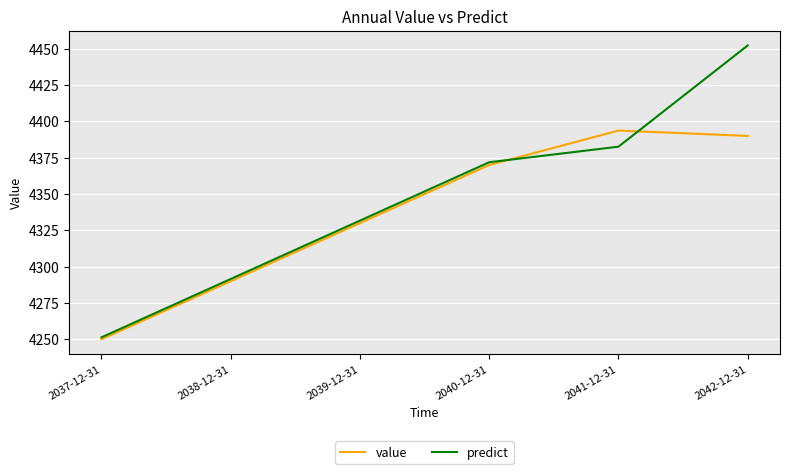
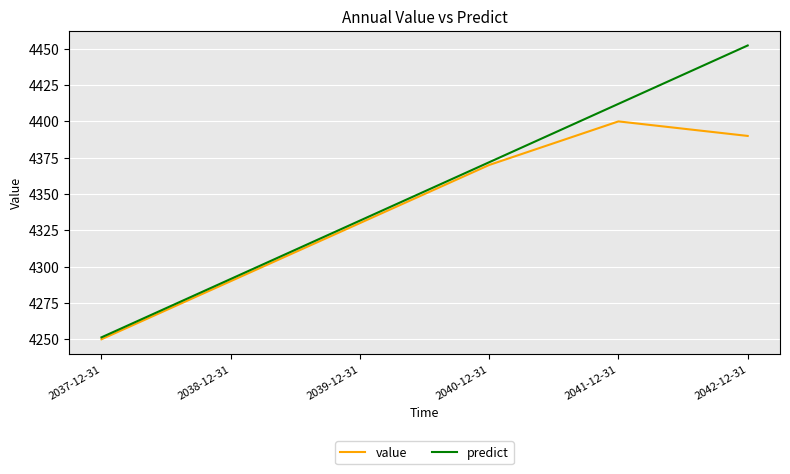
  {
    "value": {
      "2040-12-31": 4370,
-     "2041-12-31": 4394,
+     "2041-12-31": 4400,
      "2042-12-31": 4390
    },
    "predict": {
      "2040-12-31": 4372,
-     "2041-12-31": 4383,
+     "2041-12-31": 4412,
      "2042-12-31": 4452
    }
  }
